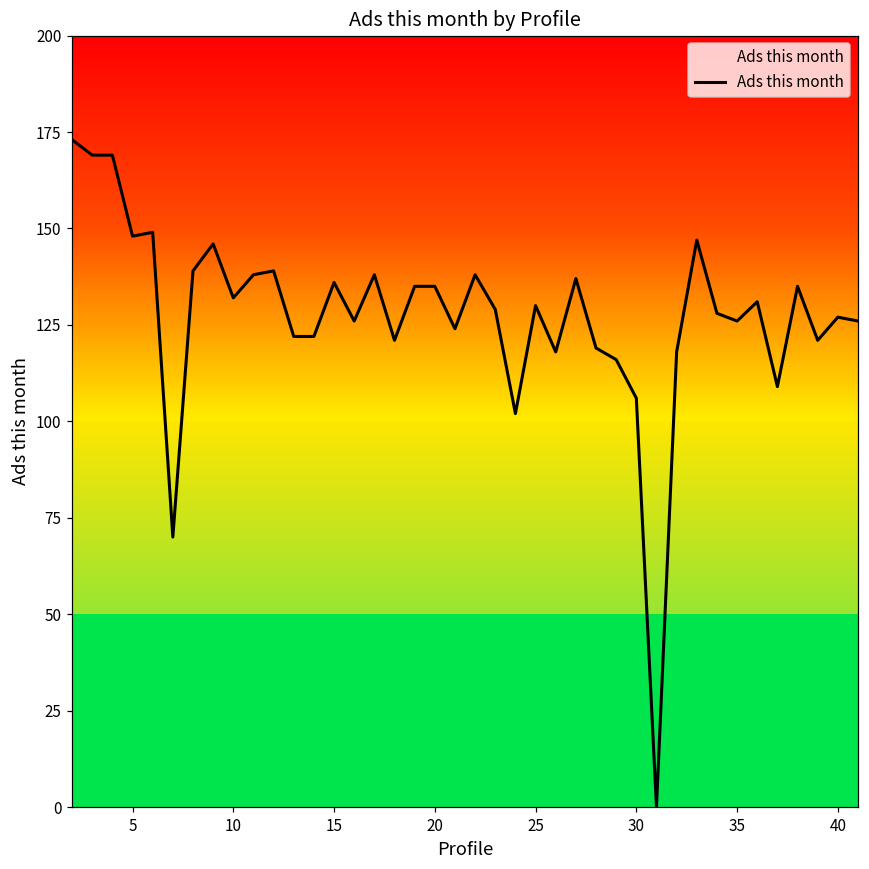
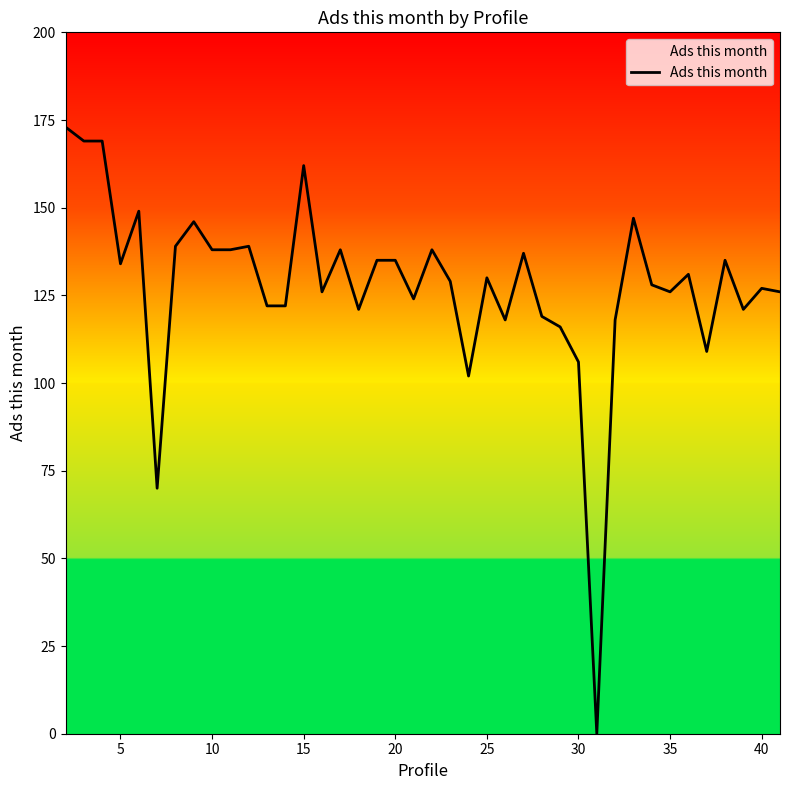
  {
-   "5": 148,
-   "10": 132,
-   "15": 136,
+   "5": 134,
+   "10": 138,
+   "15": 162,
    "20": 135,
    "25": 130,
    "30": 106,
    "35": 126,
    "40": 127
  }
